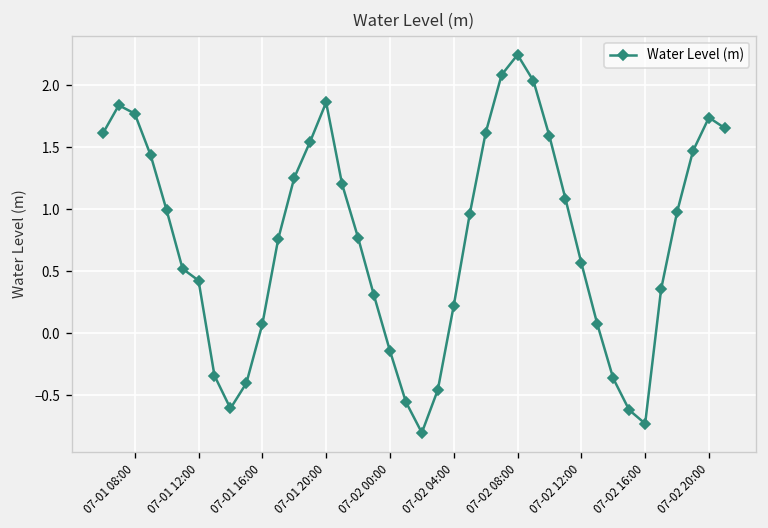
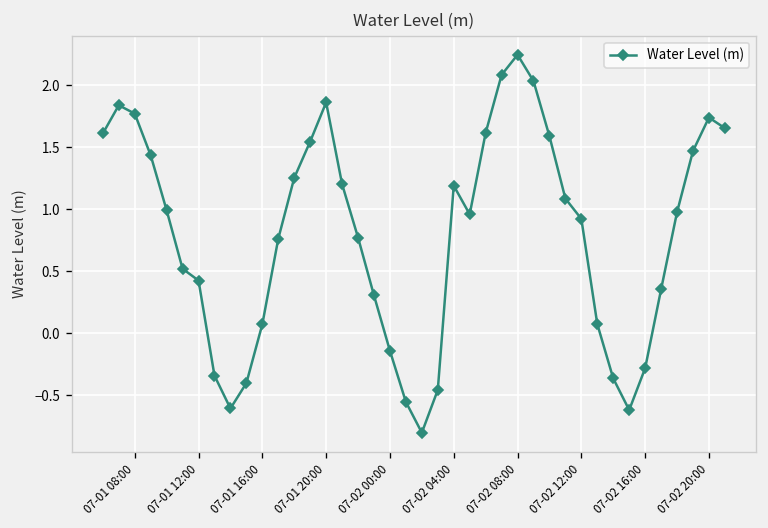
  {
    "07-01 08:00": 1.77,
    "07-01 12:00": 0.42,
    "07-01 16:00": 0.07,
    "07-01 20:00": 1.86,
    "07-02 00:00": -0.14,
-   "07-02 04:00": 0.22,
+   "07-02 04:00": 1.19,
    "07-02 08:00": 2.25,
-   "07-02 12:00": 0.57,
-   "07-02 16:00": -0.73,
+   "07-02 12:00": 0.92,
+   "07-02 16:00": -0.28,
    "07-02 20:00": 1.74
  }
